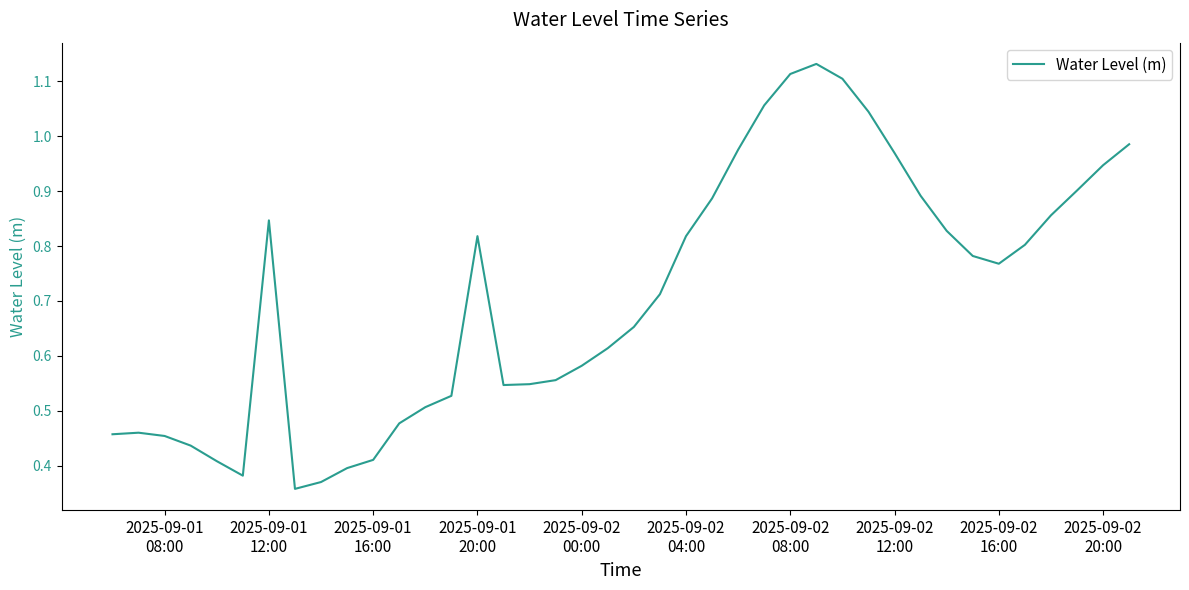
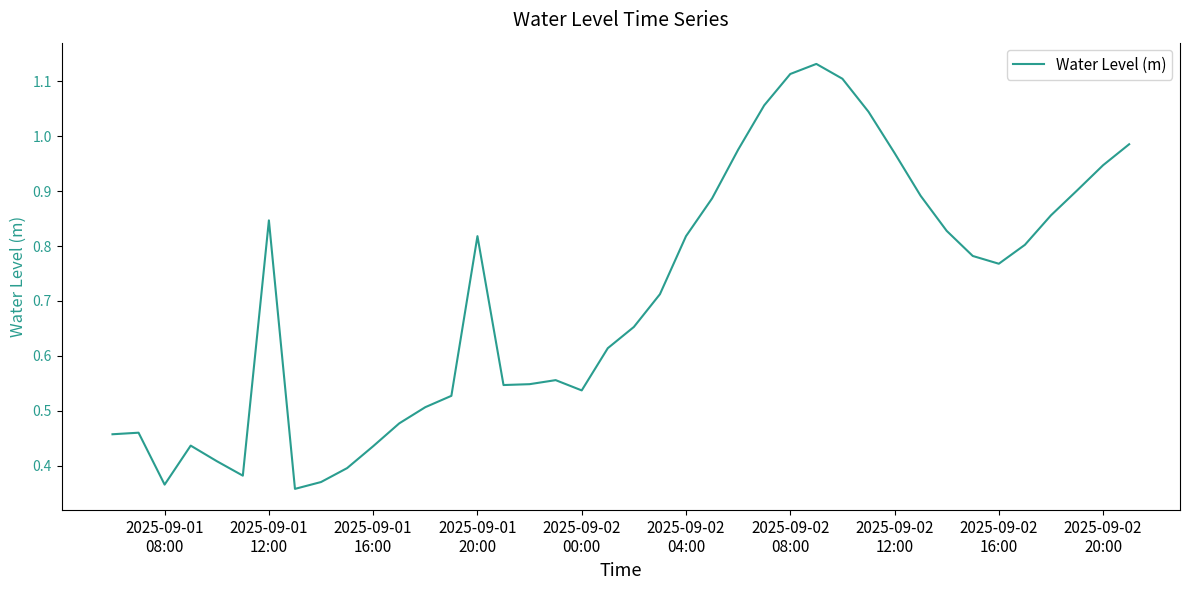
  {
-   "2025-09-01 08:00": 0.45,
+   "2025-09-01 08:00": 0.37,
    "2025-09-01 12:00": 0.85,
-   "2025-09-01 16:00": 0.41,
+   "2025-09-01 16:00": 0.44,
    "2025-09-01 20:00": 0.82,
-   "2025-09-02 00:00": 0.58,
+   "2025-09-02 00:00": 0.54,
    "2025-09-02 04:00": 0.82,
    "2025-09-02 08:00": 1.11,
    "2025-09-02 12:00": 0.97,
    "2025-09-02 16:00": 0.77,
    "2025-09-02 20:00": 0.95
  }
